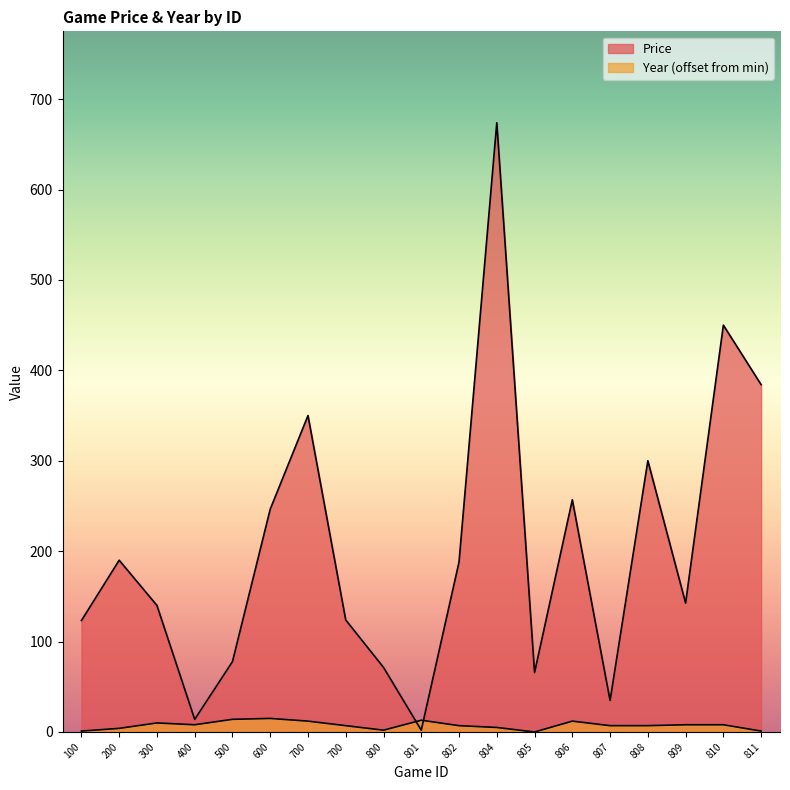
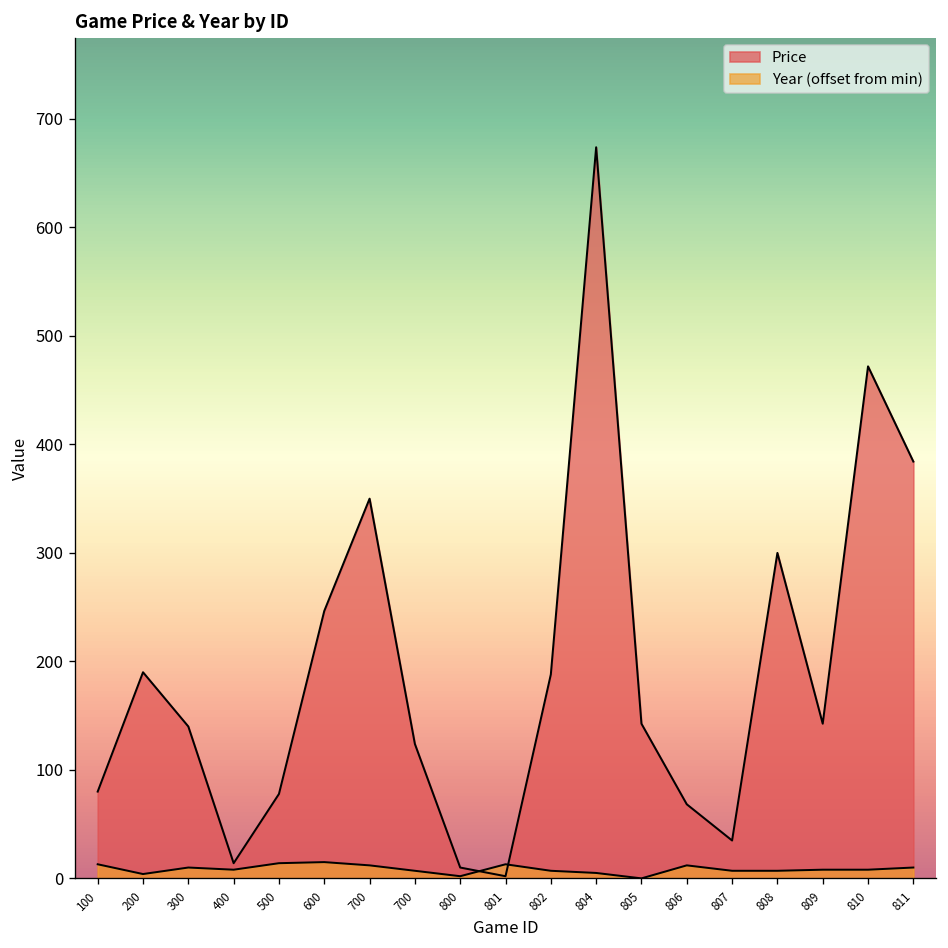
  {
    "Price": {
-     "100": 120,
+     "100": 80,
      "200": 190,
      "300": 140,
      "400": 10,
      "500": 80,
      "600": 250,
-     "800": 70,
+     "800": 10,
      "801": 0,
      "802": 190,
      "804": 670,
-     "805": 70,
-     "806": 260,
+     "805": 140,
+     "806": 70,
      "807": 30,
      "808": 300,
      "809": 140,
-     "810": 450,
+     "810": 470,
      "811": 380
    },
    "Year (offset from min)": {
-     "100": 0,
+     "100": 10,
      "200": 0,
      "300": 10,
      "400": 10,
      "500": 10,
      "600": 20,
      "800": 0,
      "801": 10,
      "802": 10,
      "804": 10,
      "805": 0,
      "806": 10,
      "807": 10,
      "808": 10,
      "809": 10,
      "810": 10,
-     "811": 0
+     "811": 10
    }
  }
